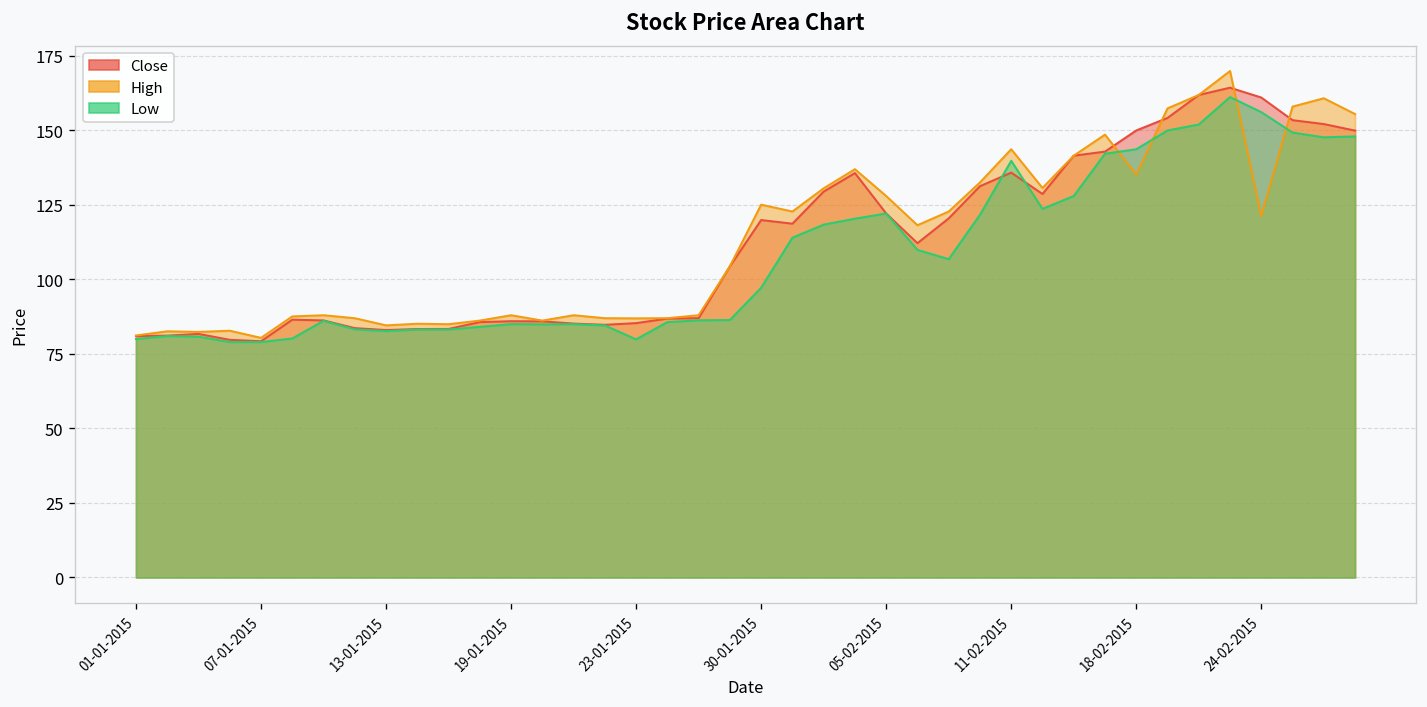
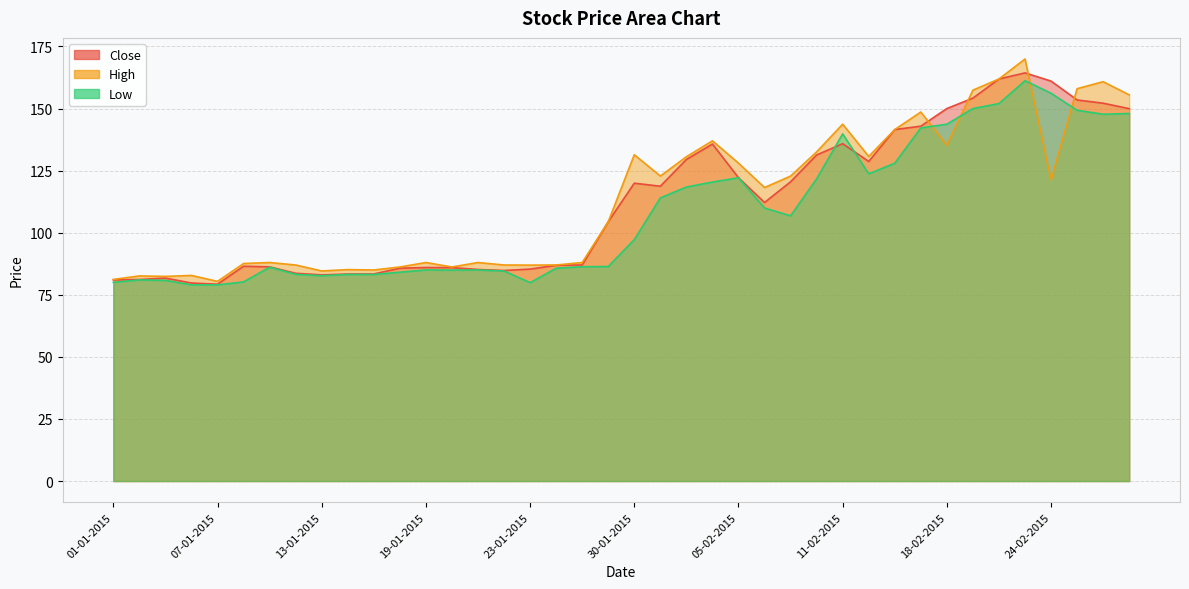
  {
    "Close": {
      "23-01-2015": 85,
      "30-01-2015": 120,
      "11-02-2015": 136,
      "18-02-2015": 150,
      "24-02-2015": 161
    },
    "High": {
      "07-01-2015": 80,
      "13-01-2015": 85,
      "19-01-2015": 88,
      "23-01-2015": 87,
-     "30-01-2015": 125,
+     "30-01-2015": 131,
      "05-02-2015": 128,
      "11-02-2015": 144,
      "18-02-2015": 135,
      "24-02-2015": 121
    },
    "Low": {
      "23-01-2015": 80,
      "30-01-2015": 97,
      "11-02-2015": 140,
      "18-02-2015": 144,
      "24-02-2015": 156
    }
  }
